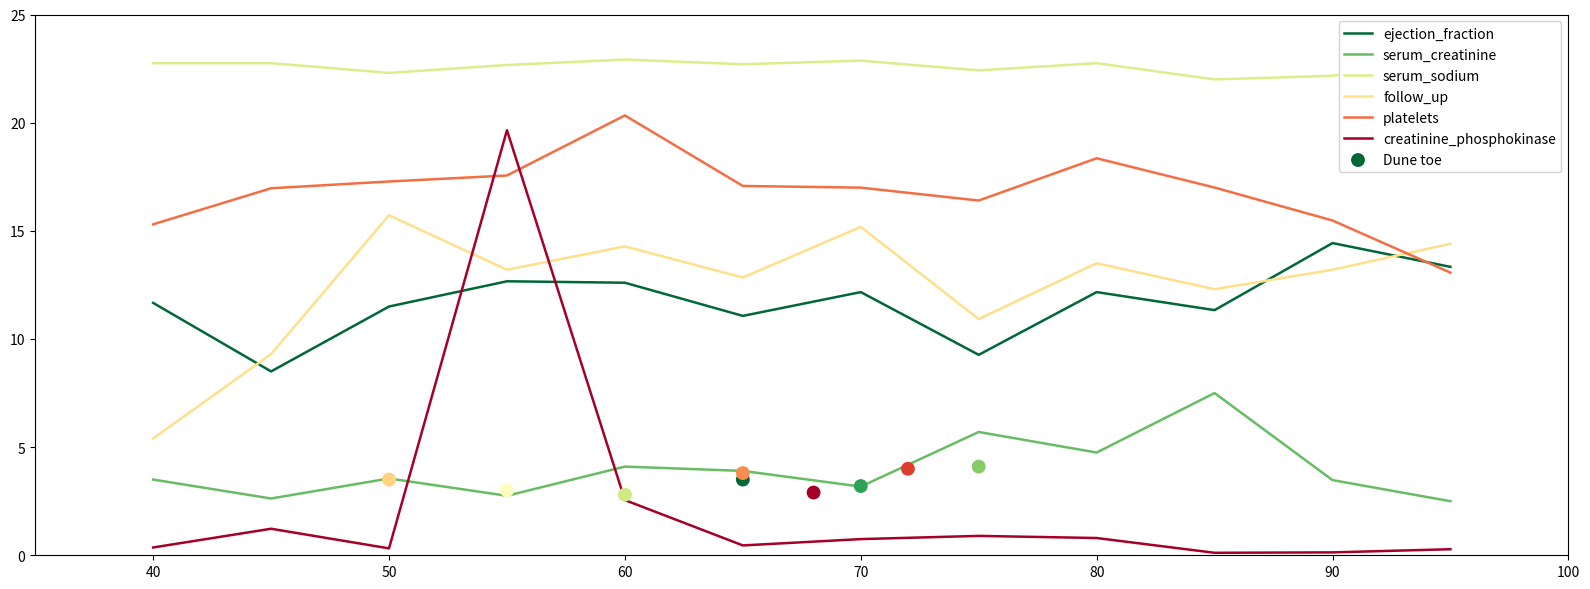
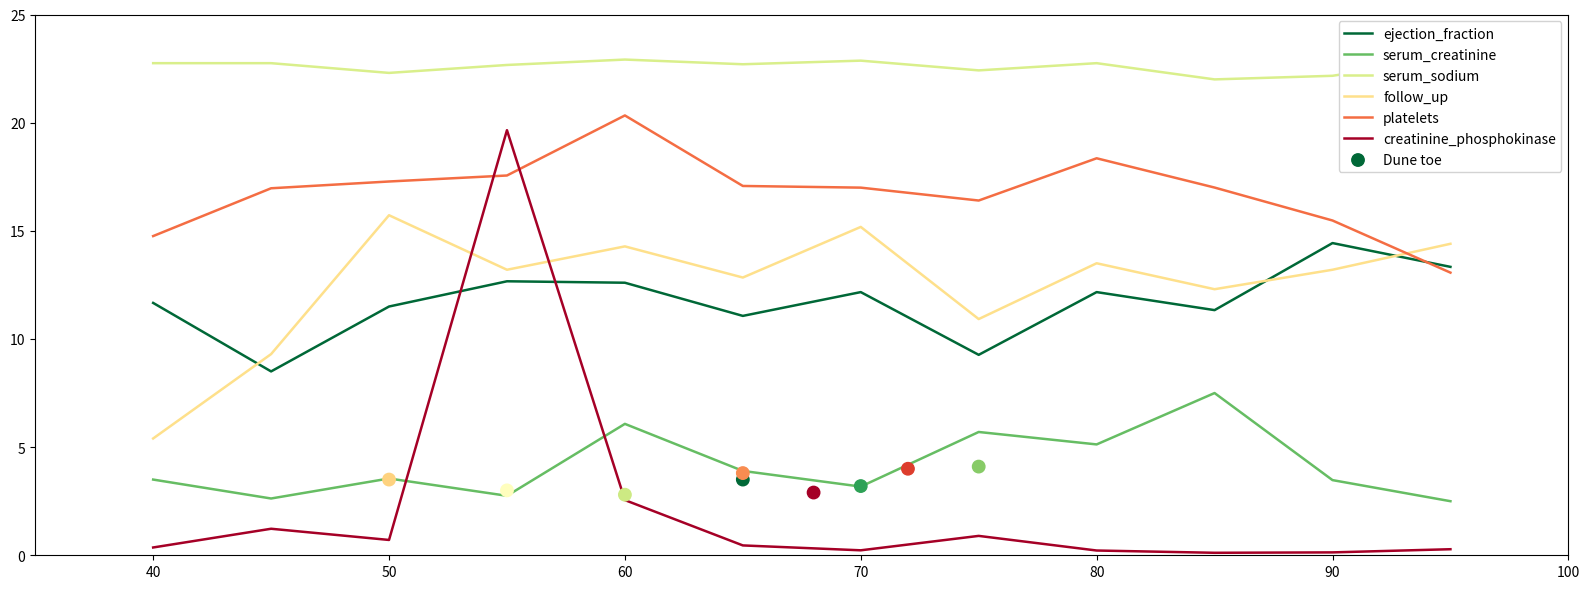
  {
    "serum_creatinine": {
      "40": 3.5,
-     "60": 4.1,
-     "80": 4.8,
+     "60": 6.1,
+     "80": 5.1,
      "90": 3.5
    },
    "platelets": {
-     "40": 15.3,
+     "40": 14.8,
      "50": 17.3,
      "60": 20.3,
      "70": 17.0,
      "80": 18.4,
      "90": 15.5
    },
    "creatinine_phosphokinase": {
      "40": 0.4,
-     "50": 0.3,
+     "50": 0.7,
      "60": 2.6,
-     "70": 0.7,
-     "80": 0.8,
+     "70": 0.2,
+     "80": 0.2,
      "90": 0.1
    }
  }
